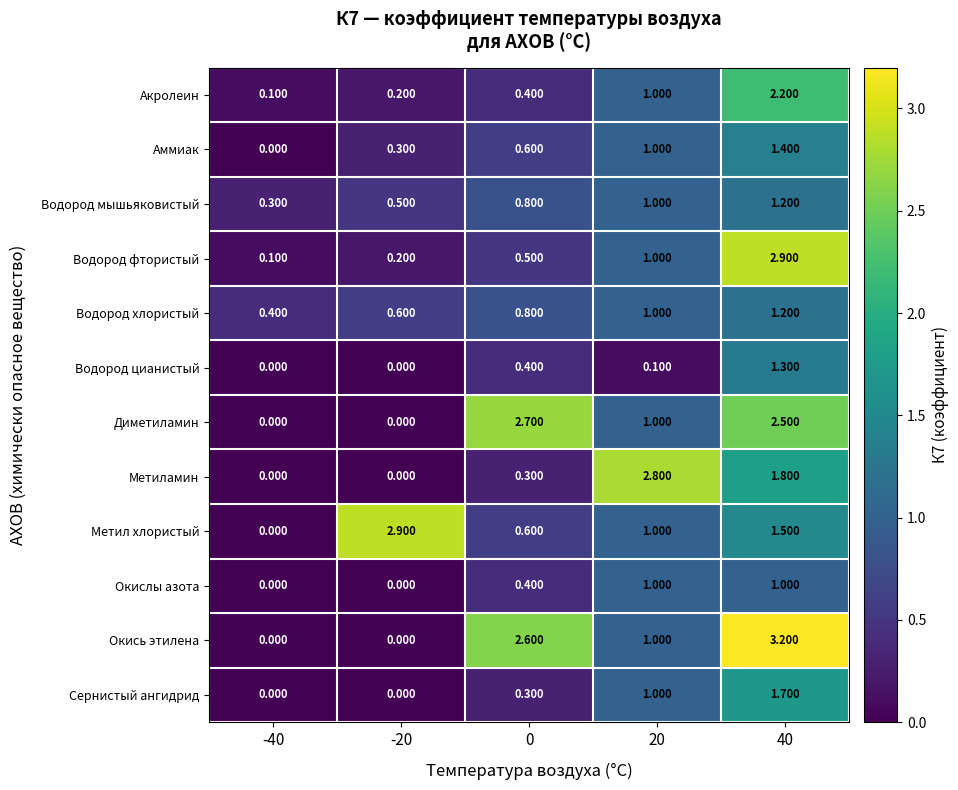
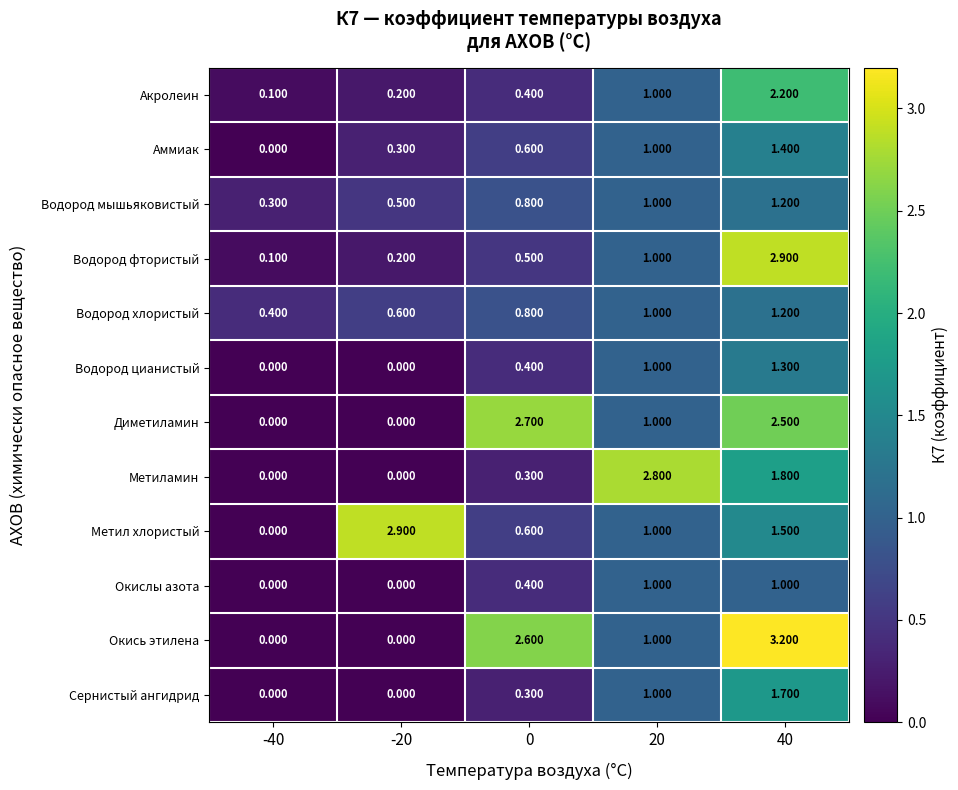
  {
    "Акролеин": {
      "-40": 0.100,
      "-20": 0.200,
      "0": 0.400,
      "20": 1.000,
      "40": 2.200
    },
    "Аммиак": {
      "-40": 0.000,
      "-20": 0.300,
      "0": 0.600,
      "20": 1.000,
      "40": 1.400
    },
    "Водород мышьяковистый": {
      "-40": 0.300,
      "-20": 0.500,
      "0": 0.800,
      "20": 1.000,
      "40": 1.200
    },
    "Водород фтористый": {
      "-40": 0.100,
      "-20": 0.200,
      "0": 0.500,
      "20": 1.000,
      "40": 2.900
    },
    "Водород хлористый": {
      "-40": 0.400,
      "-20": 0.600,
      "0": 0.800,
      "20": 1.000,
      "40": 1.200
    },
    "Водород цианистый": {
      "-40": 0.000,
      "-20": 0.000,
      "0": 0.400,
-     "20": 0.100,
+     "20": 1.000,
      "40": 1.300
    },
    "Диметиламин": {
      "-40": 0.000,
      "-20": 0.000,
      "0": 2.700,
      "20": 1.000,
      "40": 2.500
    },
    "Метиламин": {
      "-40": 0.000,
      "-20": 0.000,
      "0": 0.300,
      "20": 2.800,
      "40": 1.800
    },
    "Метил хлористый": {
      "-40": 0.000,
      "-20": 2.900,
      "0": 0.600,
      "20": 1.000,
      "40": 1.500
    },
    "Окислы азота": {
      "-40": 0.000,
      "-20": 0.000,
      "0": 0.400,
      "20": 1.000,
      "40": 1.000
    },
    "Окись этилена": {
      "-40": 0.000,
      "-20": 0.000,
      "0": 2.600,
      "20": 1.000,
      "40": 3.200
    },
    "Сернистый ангидрид": {
      "-40": 0.000,
      "-20": 0.000,
      "0": 0.300,
      "20": 1.000,
      "40": 1.700
    }
  }
